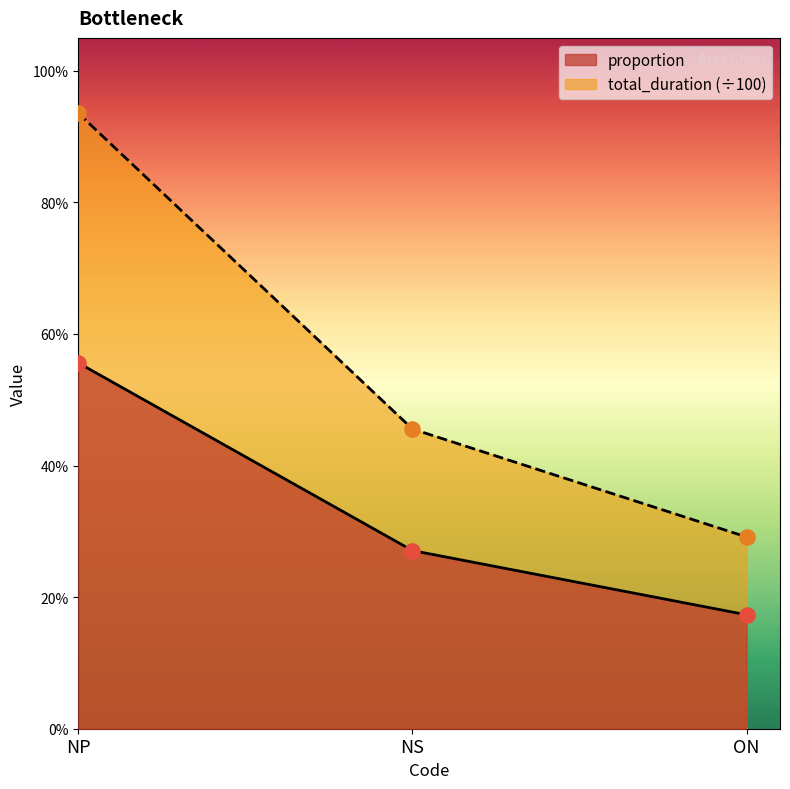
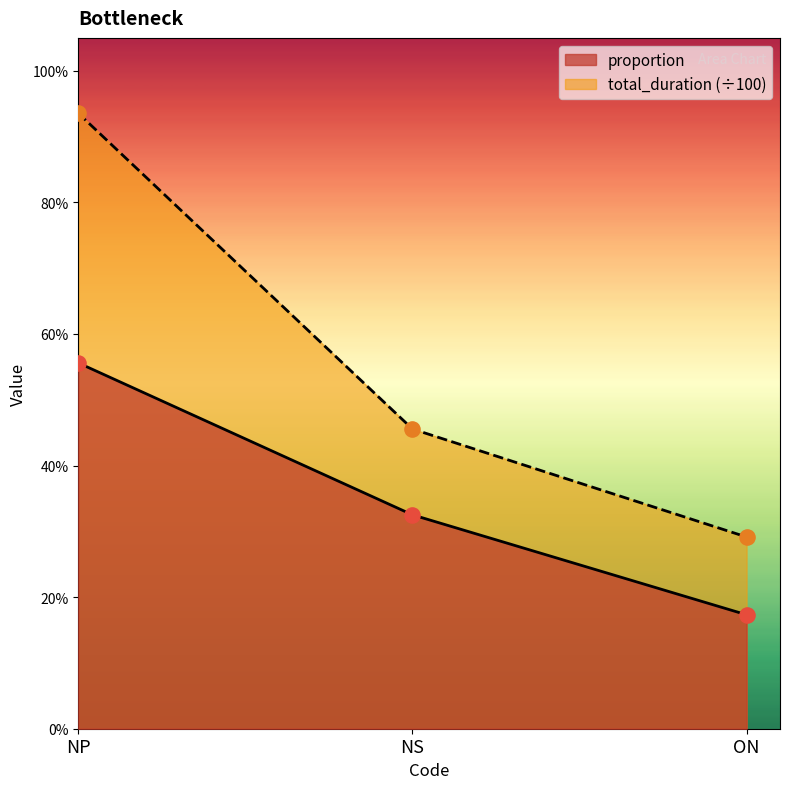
  {
    "proportion": {
      "NP": "56%",
-     "NS": "27%",
+     "NS": "33%",
      "ON": "17%"
    },
    "total_duration (÷100)": {
      "NP": "94%",
      "NS": "46%",
      "ON": "29%"
    }
  }
